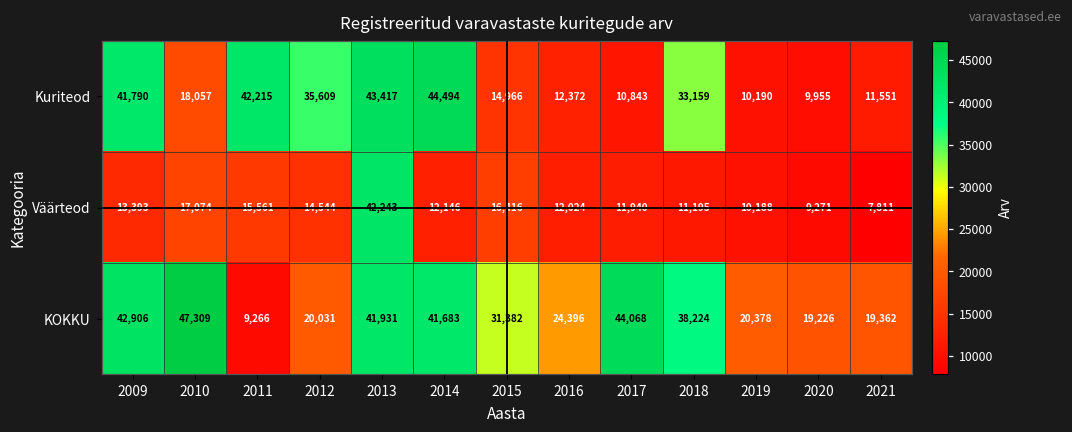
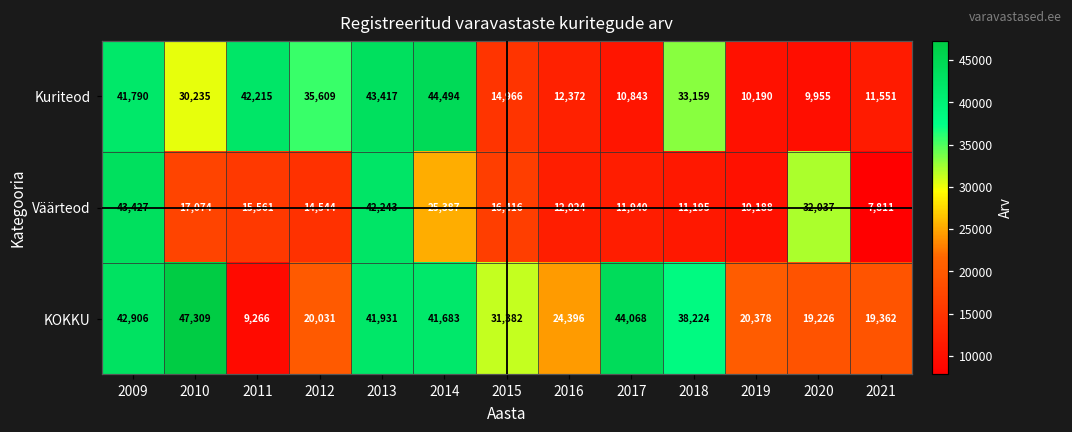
  {
    "Kuriteod": {
      "2009": "41,790",
-     "2010": "18,057",
+     "2010": "30,235",
      "2011": "42,215",
      "2012": "35,609",
      "2013": "43,417",
      "2014": "44,494",
      "2015": "14,966",
      "2016": "12,372",
      "2017": "10,843",
      "2018": "33,159",
      "2019": "10,190",
      "2020": "9,955",
      "2021": "11,551"
    },
    "Väärteod": {
-     "2009": "13,393",
+     "2009": "43,427",
      "2010": "17,074",
      "2011": "15,561",
      "2012": "14,544",
      "2013": "42,243",
-     "2014": "12,146",
+     "2014": "25,387",
      "2015": "16,416",
      "2016": "12,024",
      "2017": "11,940",
      "2018": "11,195",
      "2019": "10,188",
-     "2020": "9,271",
+     "2020": "32,037",
      "2021": "7,811"
    },
    "KOKKU": {
      "2009": "42,906",
      "2010": "47,309",
      "2011": "9,266",
      "2012": "20,031",
      "2013": "41,931",
      "2014": "41,683",
      "2015": "31,382",
      "2016": "24,396",
      "2017": "44,068",
      "2018": "38,224",
      "2019": "20,378",
      "2020": "19,226",
      "2021": "19,362"
    }
  }
